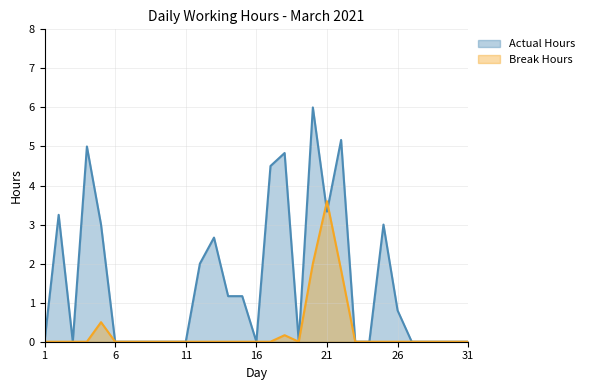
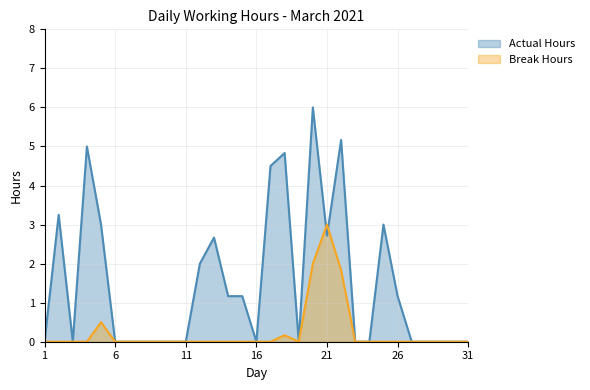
  {
    "Actual Hours": {
-     "21": 3.3,
-     "26": 0.8
+     "21": 2.7,
+     "26": 1.2
    },
    "Break Hours": {
-     "21": 3.6,
+     "21": 3.0,
      "26": 0.0
    }
  }
